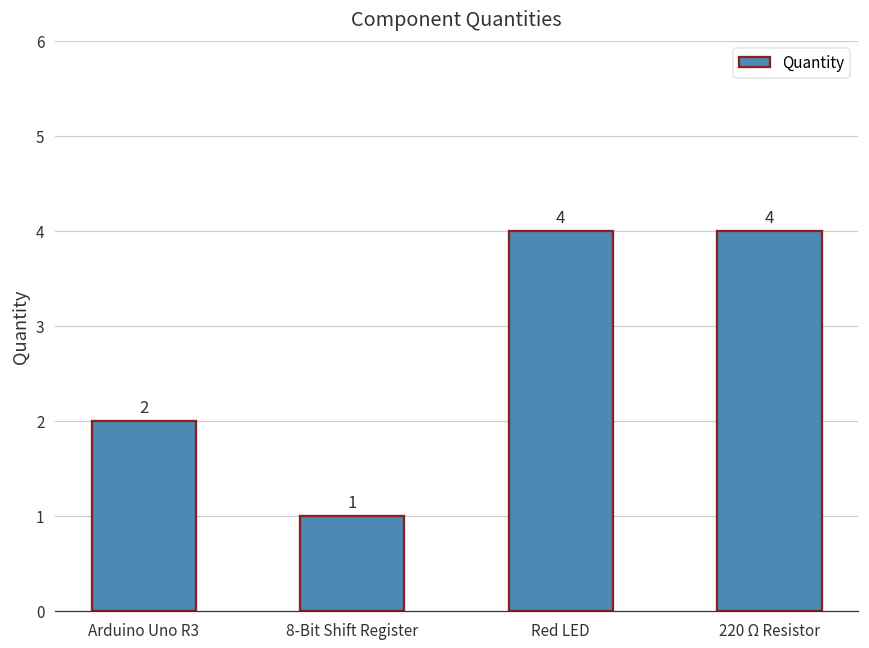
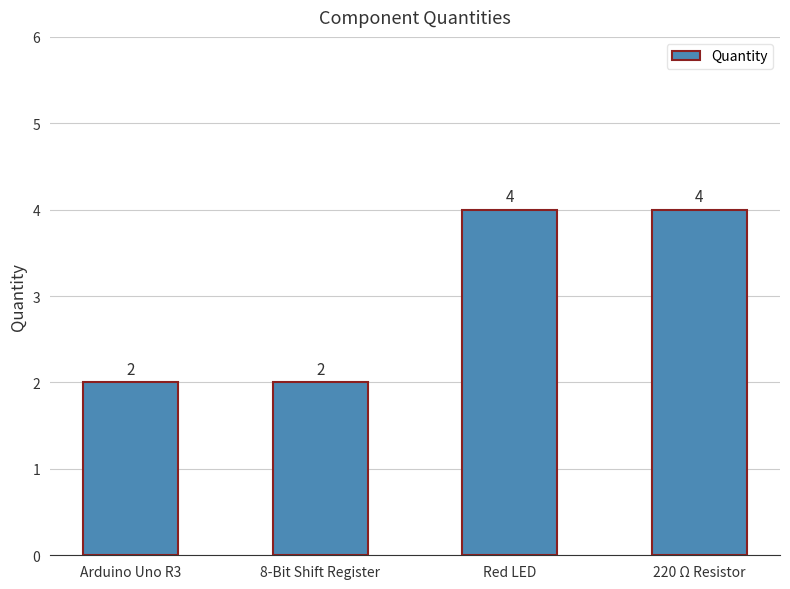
  {
    "Arduino Uno R3": 2,
-   "8-Bit Shift Register": 1,
+   "8-Bit Shift Register": 2,
    "Red LED": 4,
    "220 Ω Resistor": 4
  }
